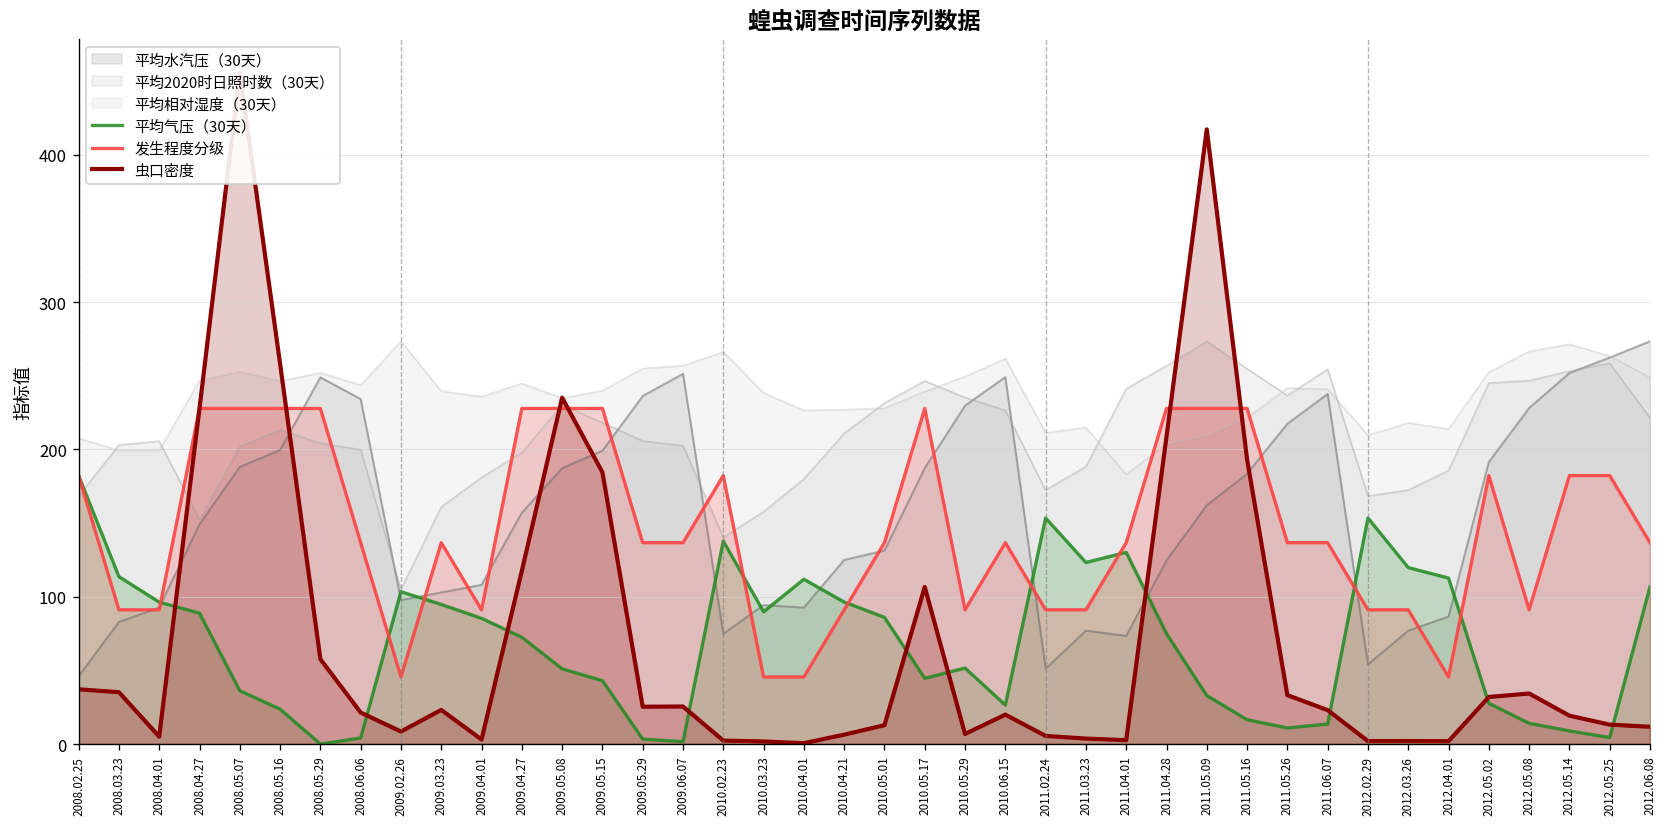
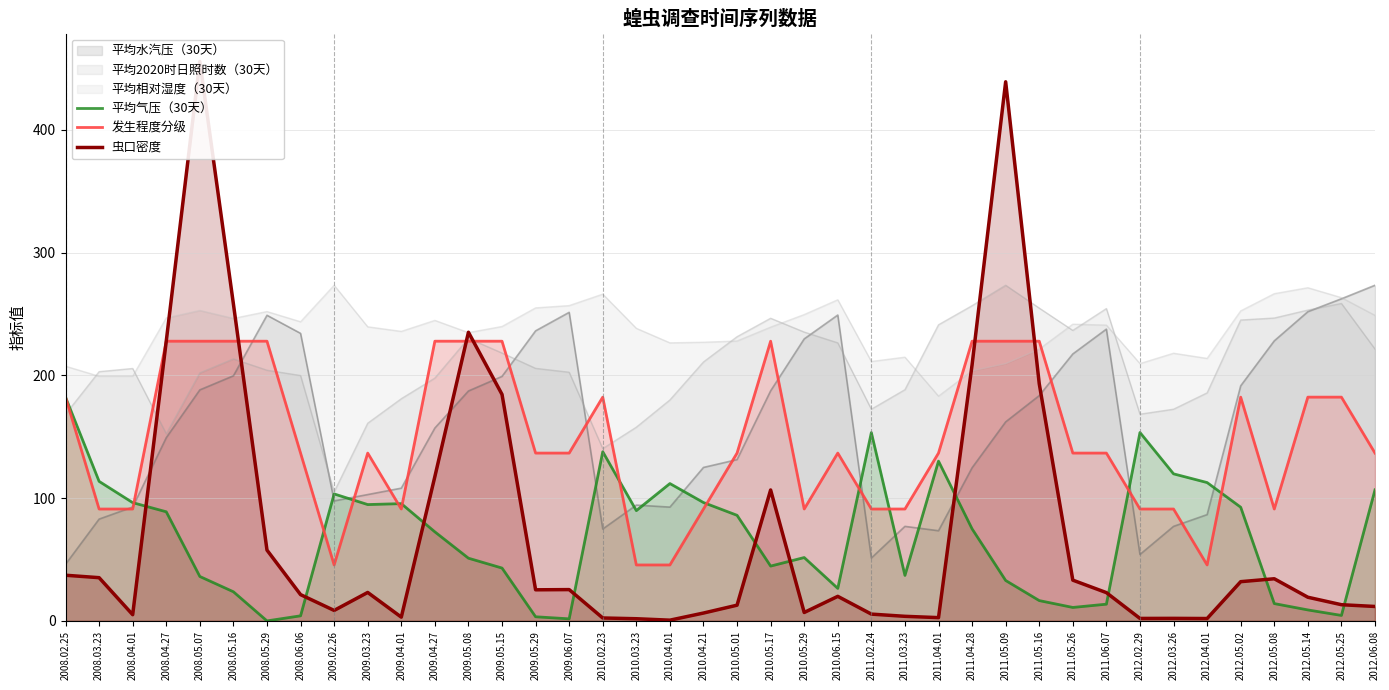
  {
    "平均气压（30天）": {
      "2008.03.23": 114,
      "2008.04.01": 96,
      "2008.04.27": 89,
      "2008.05.07": 36,
      "2008.05.16": 24,
      "2008.05.29": 0,
      "2008.06.06": 4,
      "2009.03.23": 95,
-     "2009.04.01": 85,
+     "2009.04.01": 96,
      "2009.04.27": 73,
      "2009.05.08": 51,
      "2009.05.15": 43,
      "2009.05.29": 3,
      "2009.06.07": 2,
      "2010.02.23": 138,
      "2010.03.23": 90,
      "2010.04.01": 112,
      "2010.04.21": 96,
      "2010.05.01": 86,
      "2010.05.17": 45,
      "2010.05.29": 52,
      "2010.06.15": 26,
      "2011.02.24": 153,
-     "2011.03.23": 123,
+     "2011.03.23": 37,
      "2011.04.01": 130,
      "2011.04.28": 75,
      "2011.05.09": 33,
      "2011.05.16": 17,
      "2011.05.26": 11,
      "2011.06.07": 14,
      "2012.02.29": 153,
      "2012.03.26": 120,
      "2012.04.01": 113,
-     "2012.05.02": 28,
+     "2012.05.02": 93,
      "2012.05.08": 14,
      "2012.05.14": 9,
      "2012.05.25": 4,
      "2012.06.08": 107
    },
    "发生程度分级": {
      "2008.03.23": 91,
      "2008.05.07": 228,
      "2008.05.16": 228,
      "2008.05.29": 228,
      "2008.06.06": 137,
      "2009.02.26": 46,
      "2009.03.23": 137,
      "2009.04.01": 91,
      "2009.04.27": 228,
      "2009.05.08": 228,
      "2009.05.15": 228,
      "2009.05.29": 137,
      "2009.06.07": 137,
      "2010.02.23": 182,
      "2010.03.23": 46,
      "2010.04.01": 46,
      "2010.04.21": 91,
      "2010.05.01": 137,
      "2010.05.17": 228,
      "2010.05.29": 91,
      "2010.06.15": 137,
      "2011.02.24": 91,
      "2011.03.23": 91,
      "2011.04.01": 137,
      "2011.04.28": 228,
      "2011.05.09": 228,
      "2011.05.16": 228,
      "2011.05.26": 137,
      "2011.06.07": 137,
      "2012.02.29": 91,
      "2012.03.26": 91,
      "2012.04.01": 46,
      "2012.05.02": 182,
      "2012.05.08": 91,
      "2012.05.14": 182,
      "2012.05.25": 182,
      "2012.06.08": 137
    },
    "虫口密度": {
      "2008.02.25": 37,
      "2008.03.23": 35,
      "2008.04.01": 5,
      "2008.05.16": 258,
      "2008.05.29": 58,
      "2008.06.06": 21,
      "2009.02.26": 9,
      "2009.03.23": 23,
      "2009.04.01": 3,
      "2009.04.27": 118,
      "2009.05.15": 184,
      "2009.05.29": 25,
      "2009.06.07": 25,
      "2010.02.23": 2,
      "2010.03.23": 2,
      "2010.04.01": 1,
      "2010.04.21": 6,
      "2010.05.01": 13,
      "2010.05.17": 107,
      "2010.05.29": 7,
      "2010.06.15": 20,
      "2011.02.24": 6,
      "2011.03.23": 4,
      "2011.04.01": 3,
      "2011.04.28": 209,
-     "2011.05.09": 417,
+     "2011.05.09": 439,
      "2011.05.16": 193,
      "2011.05.26": 33,
      "2011.06.07": 23,
      "2012.02.29": 2,
      "2012.03.26": 2,
      "2012.04.01": 2,
      "2012.05.02": 32,
      "2012.05.08": 34,
      "2012.05.14": 19,
      "2012.05.25": 13,
      "2012.06.08": 12
    }
  }
